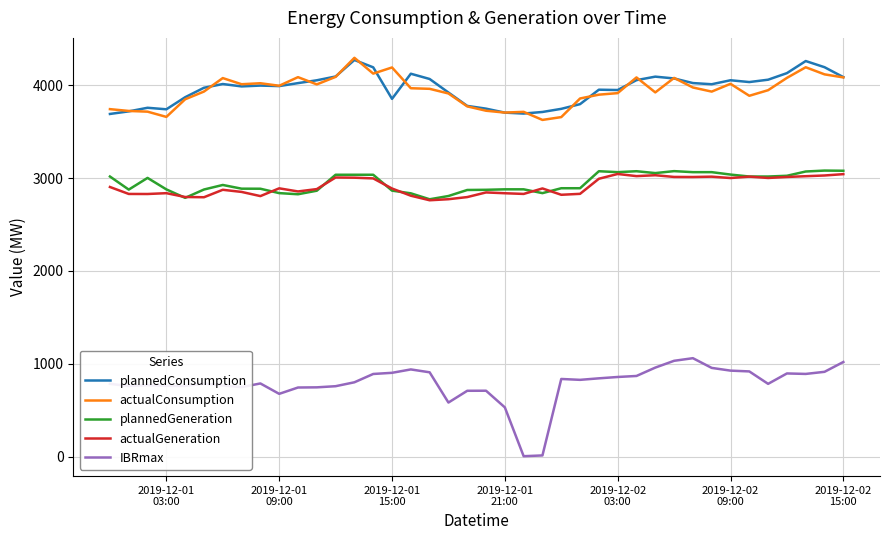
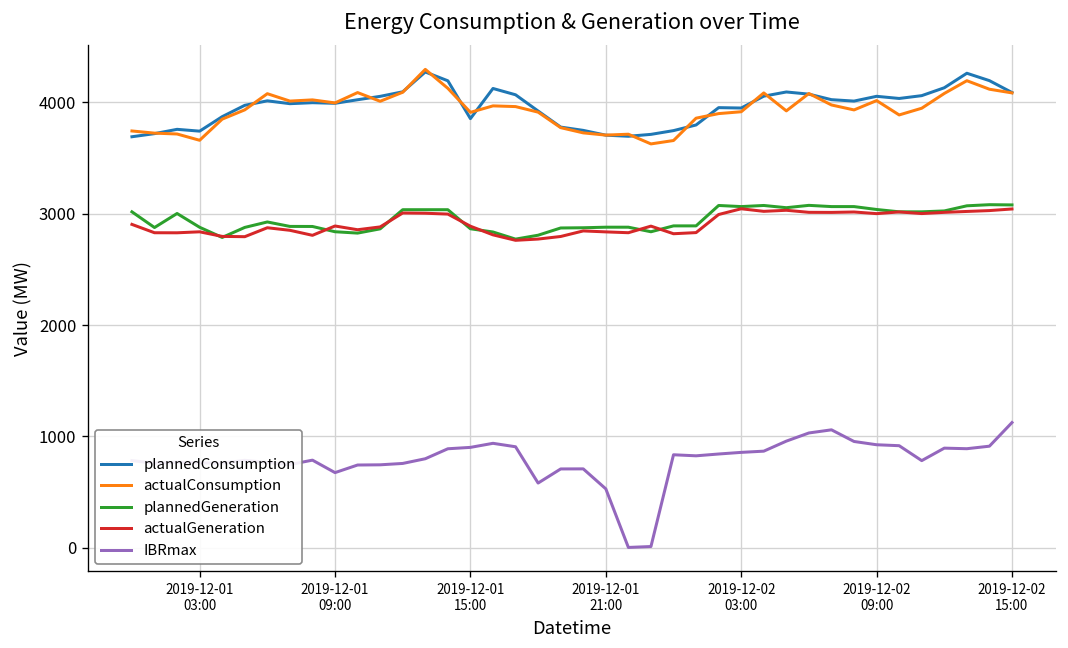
  {
    "plannedConsumption": {
      "2019-12-01 03:00": 3700,
      "2019-12-01 15:00": 3900,
      "2019-12-02 03:00": 3900,
      "2019-12-02 09:00": 4100
    },
    "actualConsumption": {
      "2019-12-01 03:00": 3700,
-     "2019-12-01 15:00": 4200,
+     "2019-12-01 15:00": 3900,
      "2019-12-02 03:00": 3900,
      "2019-12-02 09:00": 4000
    },
    "plannedGeneration": {
      "2019-12-01 03:00": 2900,
      "2019-12-01 09:00": 2800,
      "2019-12-01 21:00": 2900,
      "2019-12-02 09:00": 3000,
      "2019-12-02 15:00": 3100
    },
    "actualGeneration": {
      "2019-12-01 03:00": 2800,
      "2019-12-01 09:00": 2900,
      "2019-12-01 21:00": 2800,
      "2019-12-02 09:00": 3000,
      "2019-12-02 15:00": 3000
    },
    "IBRmax": {
      "2019-12-01 09:00": 700,
      "2019-12-01 15:00": 900,
      "2019-12-01 21:00": 500,
      "2019-12-02 03:00": 900,
      "2019-12-02 09:00": 900,
-     "2019-12-02 15:00": 1000
+     "2019-12-02 15:00": 1100
    }
  }
